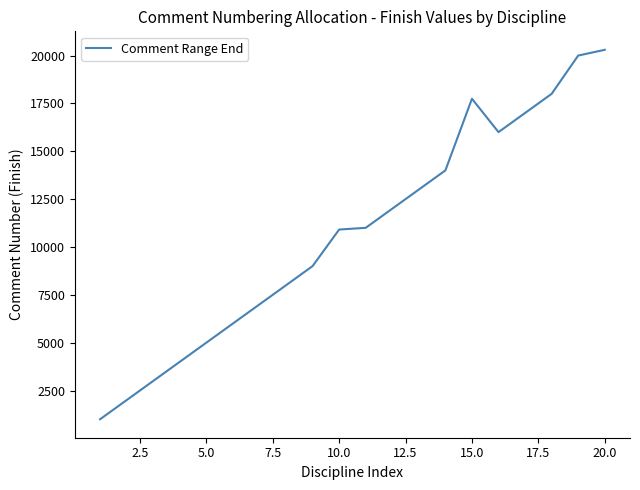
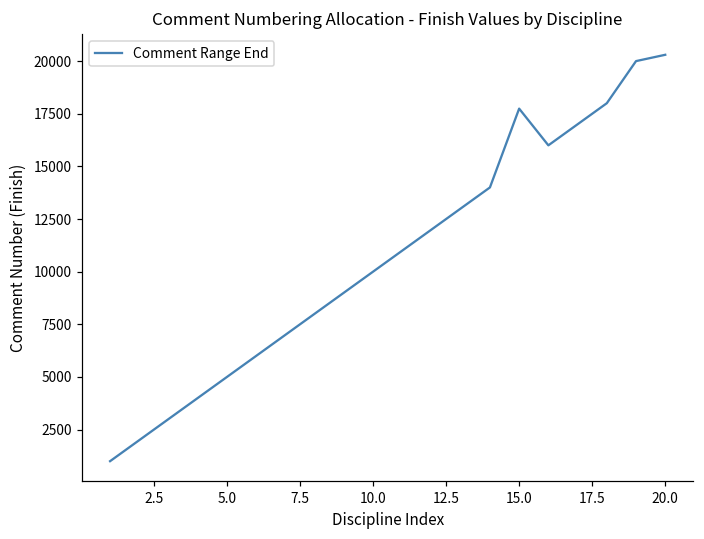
  {
    "5.0": 5000,
-   "10.0": 10900,
+   "10.0": 10000,
    "15.0": 17700,
    "20.0": 20300
  }
